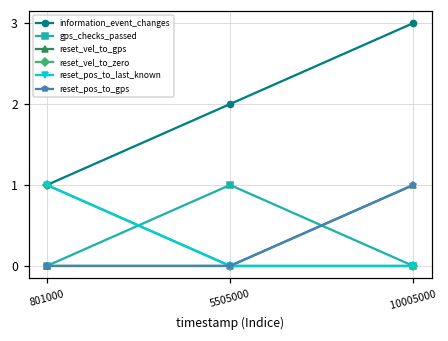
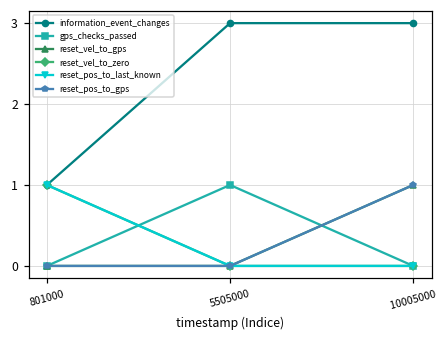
  {
    "information_event_changes": {
-     "5505000": 2,
+     "5505000": 3,
      "10005000": 3
    },
    "reset_pos_to_gps": {
      "10005000": 1
    }
  }
